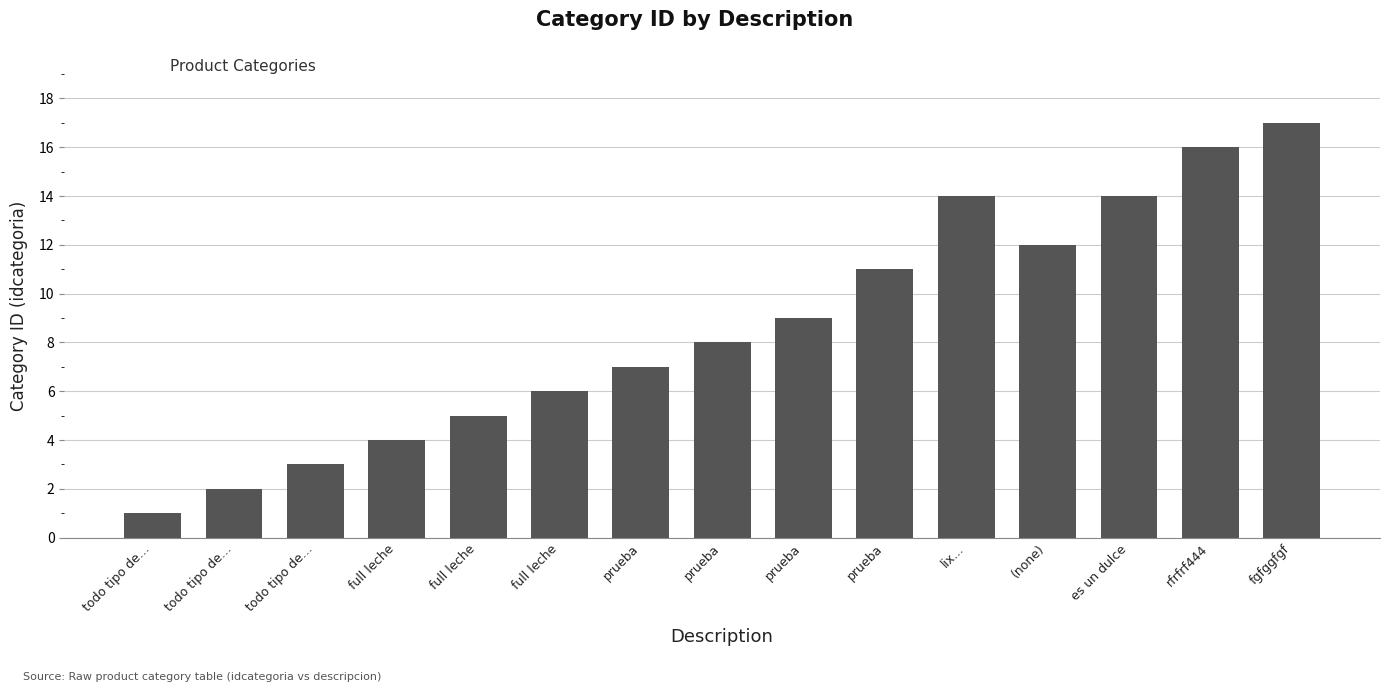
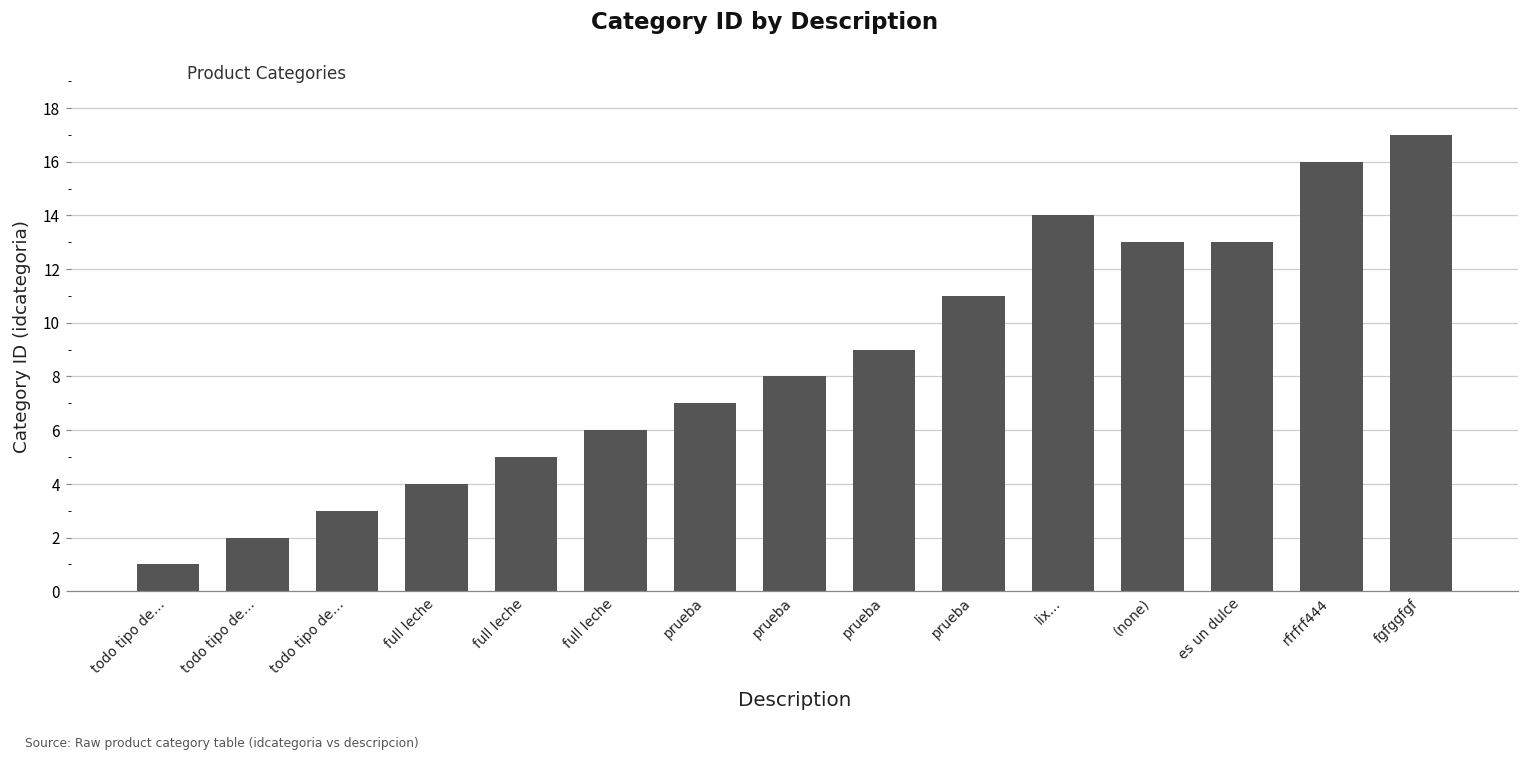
  {
    "lix...": 14,
-   "(none)": 12,
-   "es un dulce": 14,
+   "(none)": 13,
+   "es un dulce": 13,
    "rfrfrf444": 16,
    "fgfggfgf": 17
  }
